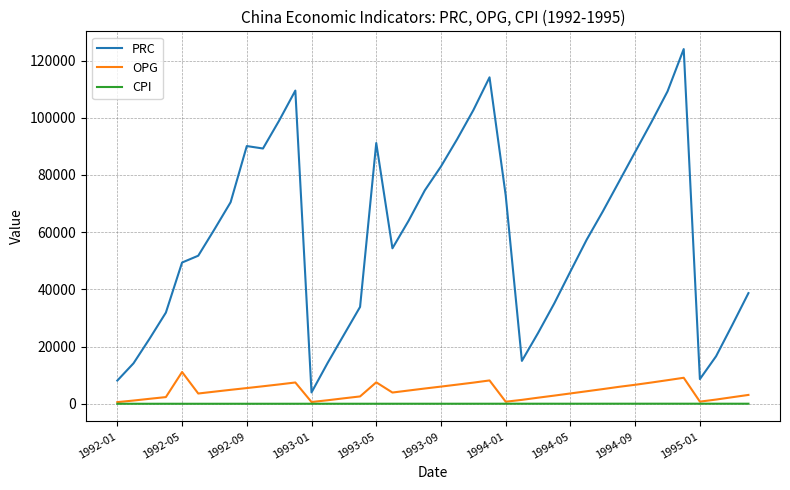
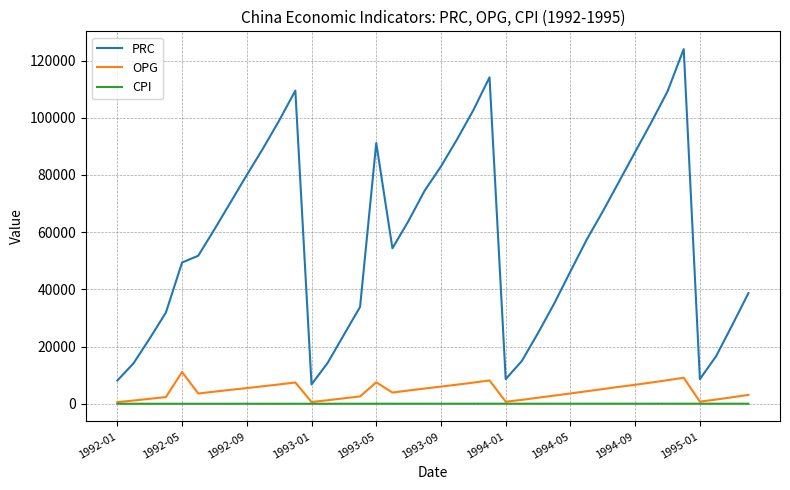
  {
    "PRC": {
      "1992-01": 8000,
      "1992-05": 49000,
-     "1992-09": 90000,
-     "1993-01": 4000,
+     "1992-09": 80000,
+     "1993-01": 7000,
      "1993-05": 91000,
      "1993-09": 83000,
-     "1994-01": 73000,
+     "1994-01": 9000,
      "1994-05": 46000,
      "1994-09": 88000,
      "1995-01": 9000
    },
    "OPG": {
      "1992-05": 11000,
      "1992-09": 5000,
      "1993-05": 8000,
      "1993-09": 6000,
      "1994-05": 4000,
      "1994-09": 7000
    },
    "CPI": {
      "1992-05": 0,
      "1992-09": 0,
      "1993-05": 0,
      "1993-09": 0,
      "1994-05": 0,
      "1994-09": 0
    }
  }
